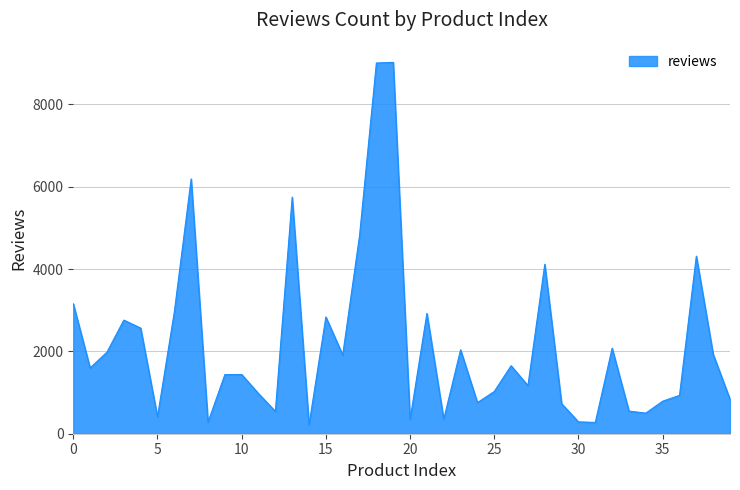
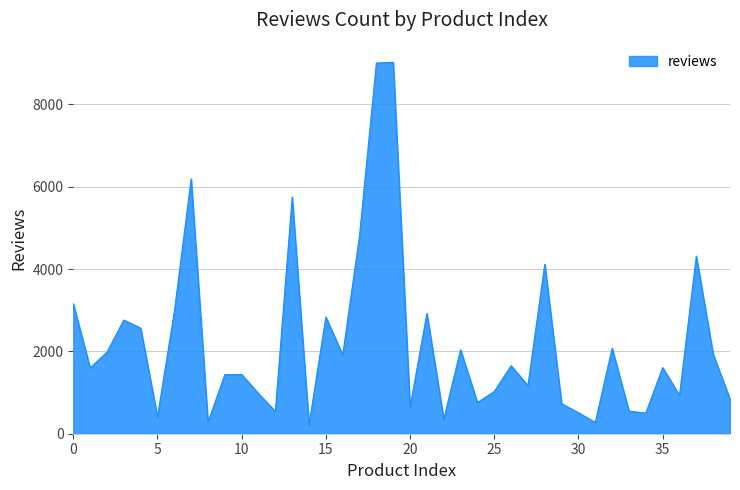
  {
    "0": 3200,
    "5": 400,
    "10": 1400,
    "15": 2800,
-   "20": 300,
+   "20": 600,
    "25": 1000,
-   "30": 300,
-   "35": 800
+   "30": 500,
+   "35": 1600
  }
